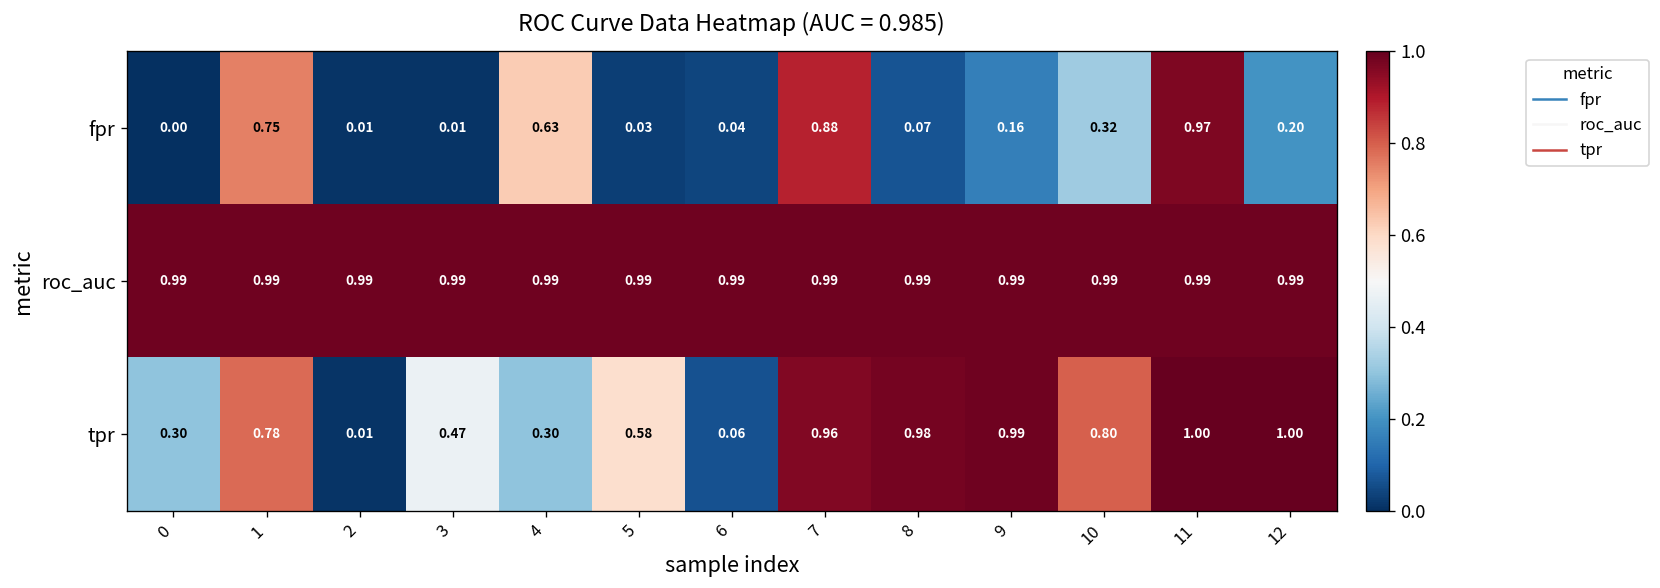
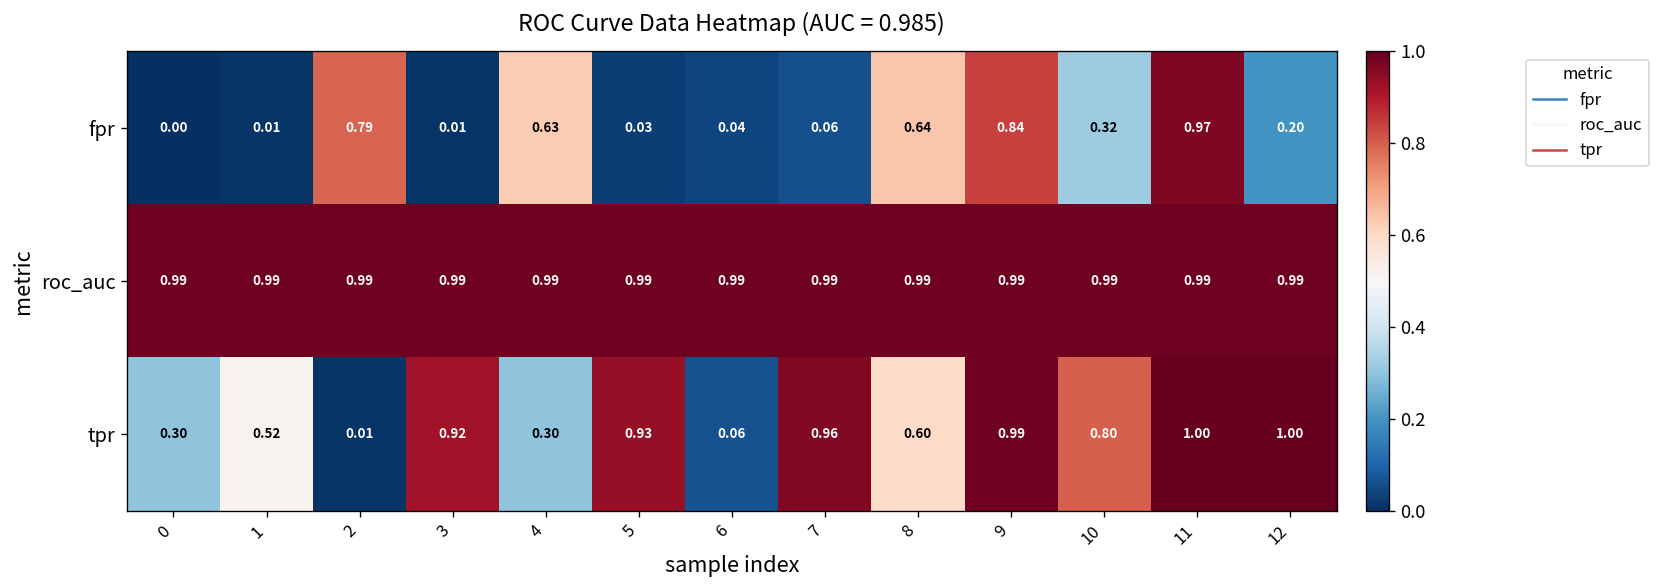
  {
    "fpr": {
      "0": 0.00,
-     "1": 0.75,
-     "2": 0.01,
+     "1": 0.01,
+     "2": 0.79,
      "3": 0.01,
      "4": 0.63,
      "5": 0.03,
      "6": 0.04,
-     "7": 0.88,
-     "8": 0.07,
-     "9": 0.16,
+     "7": 0.06,
+     "8": 0.64,
+     "9": 0.84,
      "10": 0.32,
      "11": 0.97,
      "12": 0.20
    },
    "roc_auc": {
      "0": 0.99,
      "1": 0.99,
      "2": 0.99,
      "3": 0.99,
      "4": 0.99,
      "5": 0.99,
      "6": 0.99,
      "7": 0.99,
      "8": 0.99,
      "9": 0.99,
      "10": 0.99,
      "11": 0.99,
      "12": 0.99
    },
    "tpr": {
      "0": 0.30,
-     "1": 0.78,
+     "1": 0.52,
      "2": 0.01,
-     "3": 0.47,
+     "3": 0.92,
      "4": 0.30,
-     "5": 0.58,
+     "5": 0.93,
      "6": 0.06,
      "7": 0.96,
-     "8": 0.98,
+     "8": 0.60,
      "9": 0.99,
      "10": 0.80,
      "11": 1.00,
      "12": 1.00
    }
  }
